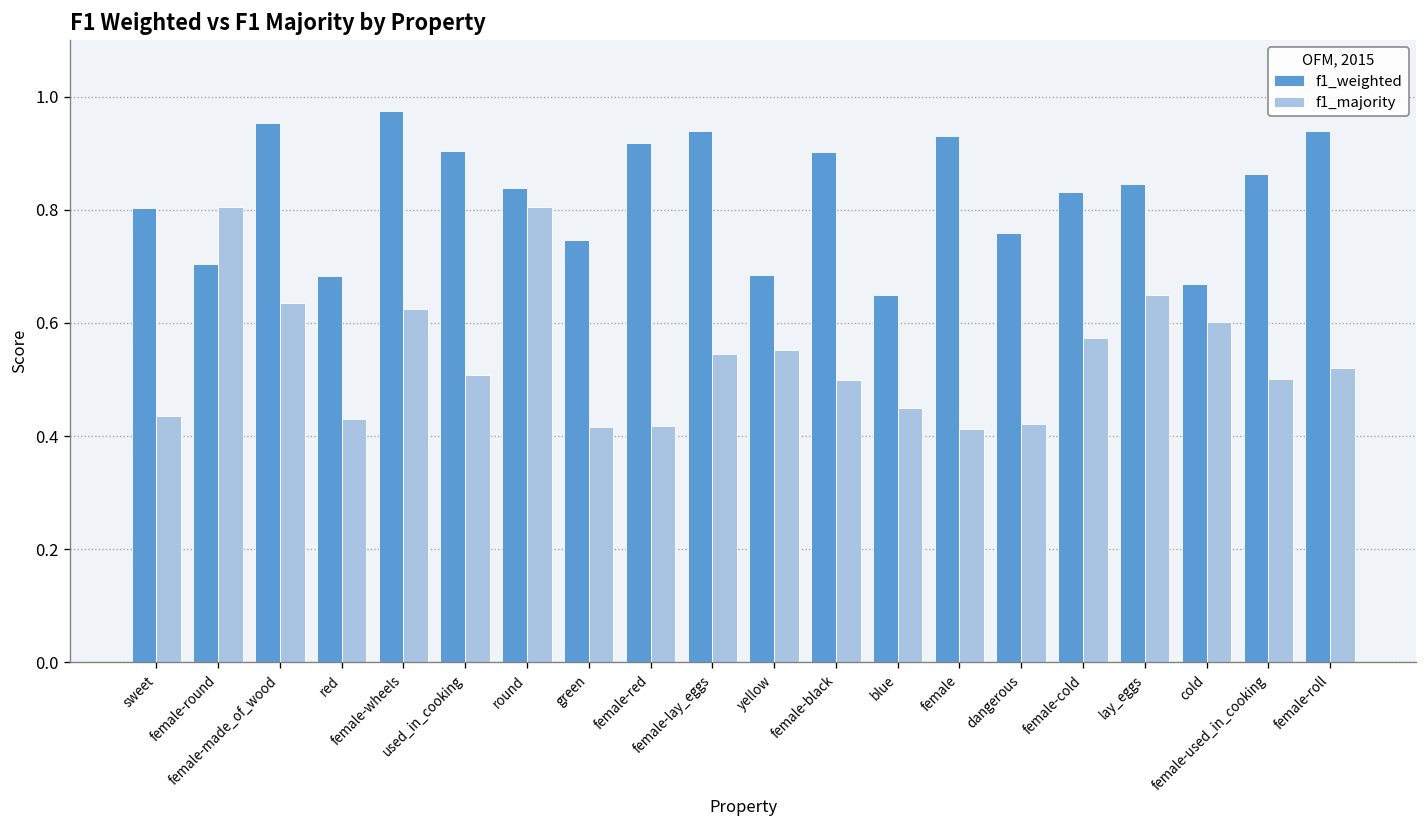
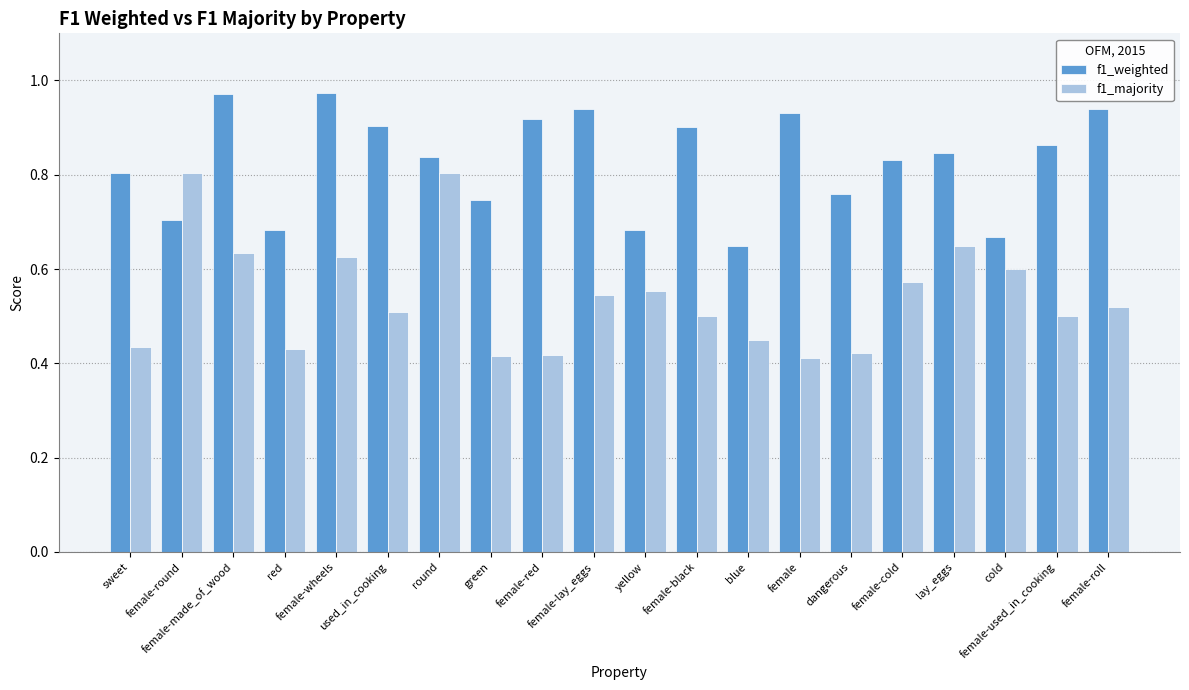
  {
    "f1_weighted": {
      "sweet": 0.80,
      "female-round": 0.70,
-     "female-made_of_wood": 0.95,
+     "female-made_of_wood": 0.97,
      "red": 0.68,
      "female-wheels": 0.97,
      "used_in_cooking": 0.90,
      "round": 0.84,
      "green": 0.75,
      "female-red": 0.92,
      "female-lay_eggs": 0.94,
      "yellow": 0.68,
      "female-black": 0.90,
      "blue": 0.65,
      "female": 0.93,
      "dangerous": 0.76,
      "female-cold": 0.83,
      "lay_eggs": 0.85,
      "cold": 0.67,
      "female-used_in_cooking": 0.86,
      "female-roll": 0.94
    },
    "f1_majority": {
      "sweet": 0.44,
      "female-round": 0.80,
      "female-made_of_wood": 0.64,
      "red": 0.43,
      "female-wheels": 0.63,
      "used_in_cooking": 0.51,
      "round": 0.80,
      "green": 0.42,
      "female-red": 0.42,
      "female-lay_eggs": 0.55,
      "yellow": 0.55,
      "female-black": 0.50,
      "blue": 0.45,
      "female": 0.41,
      "dangerous": 0.42,
      "female-cold": 0.57,
      "lay_eggs": 0.65,
      "cold": 0.60,
      "female-used_in_cooking": 0.50,
      "female-roll": 0.52
    }
  }
